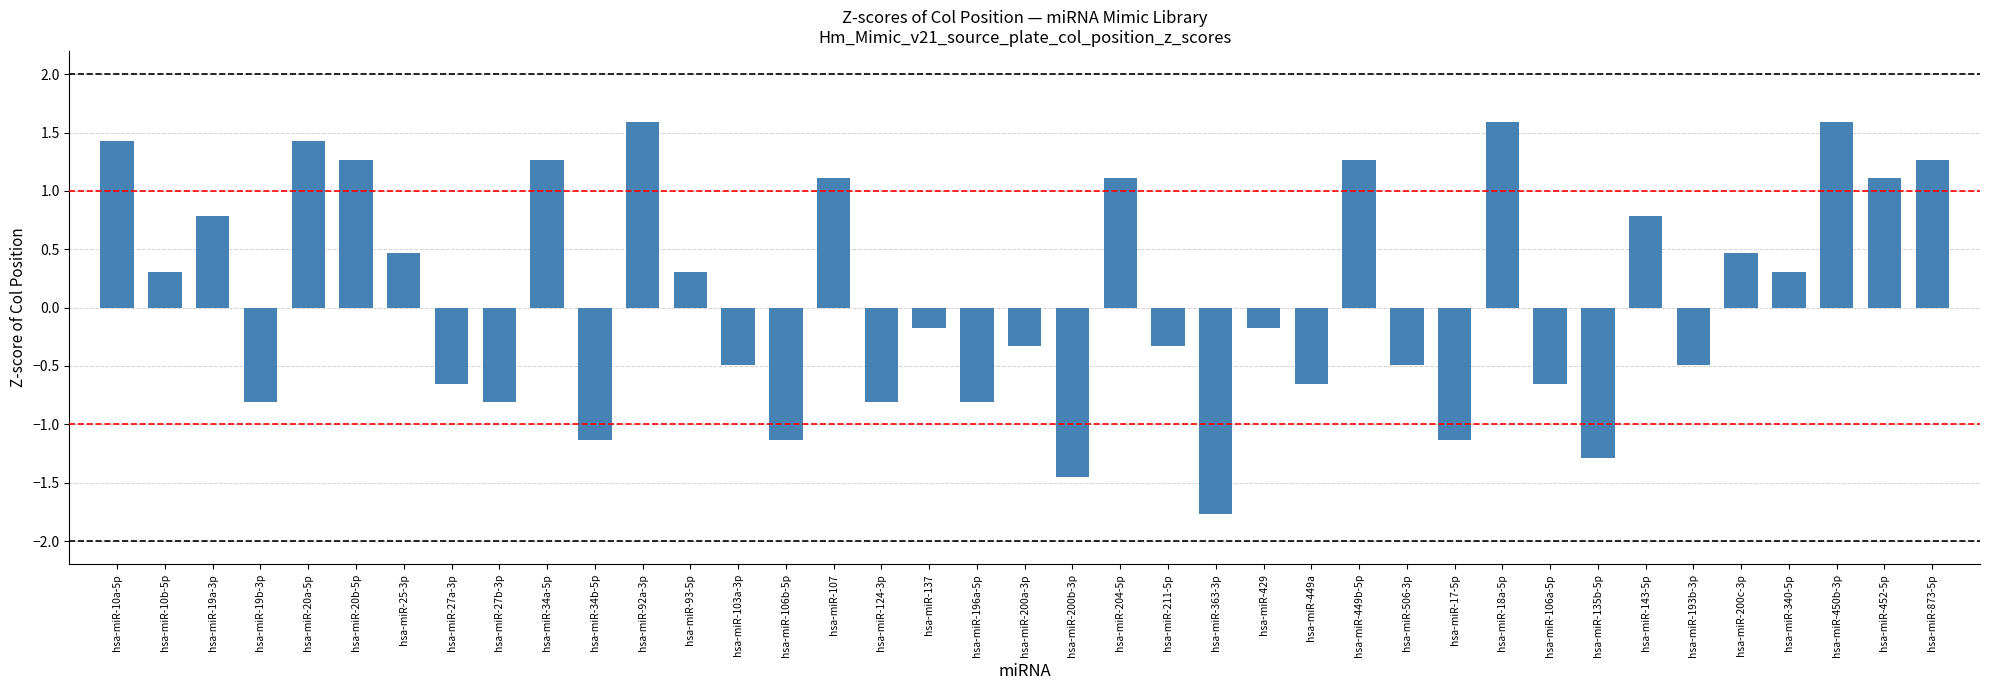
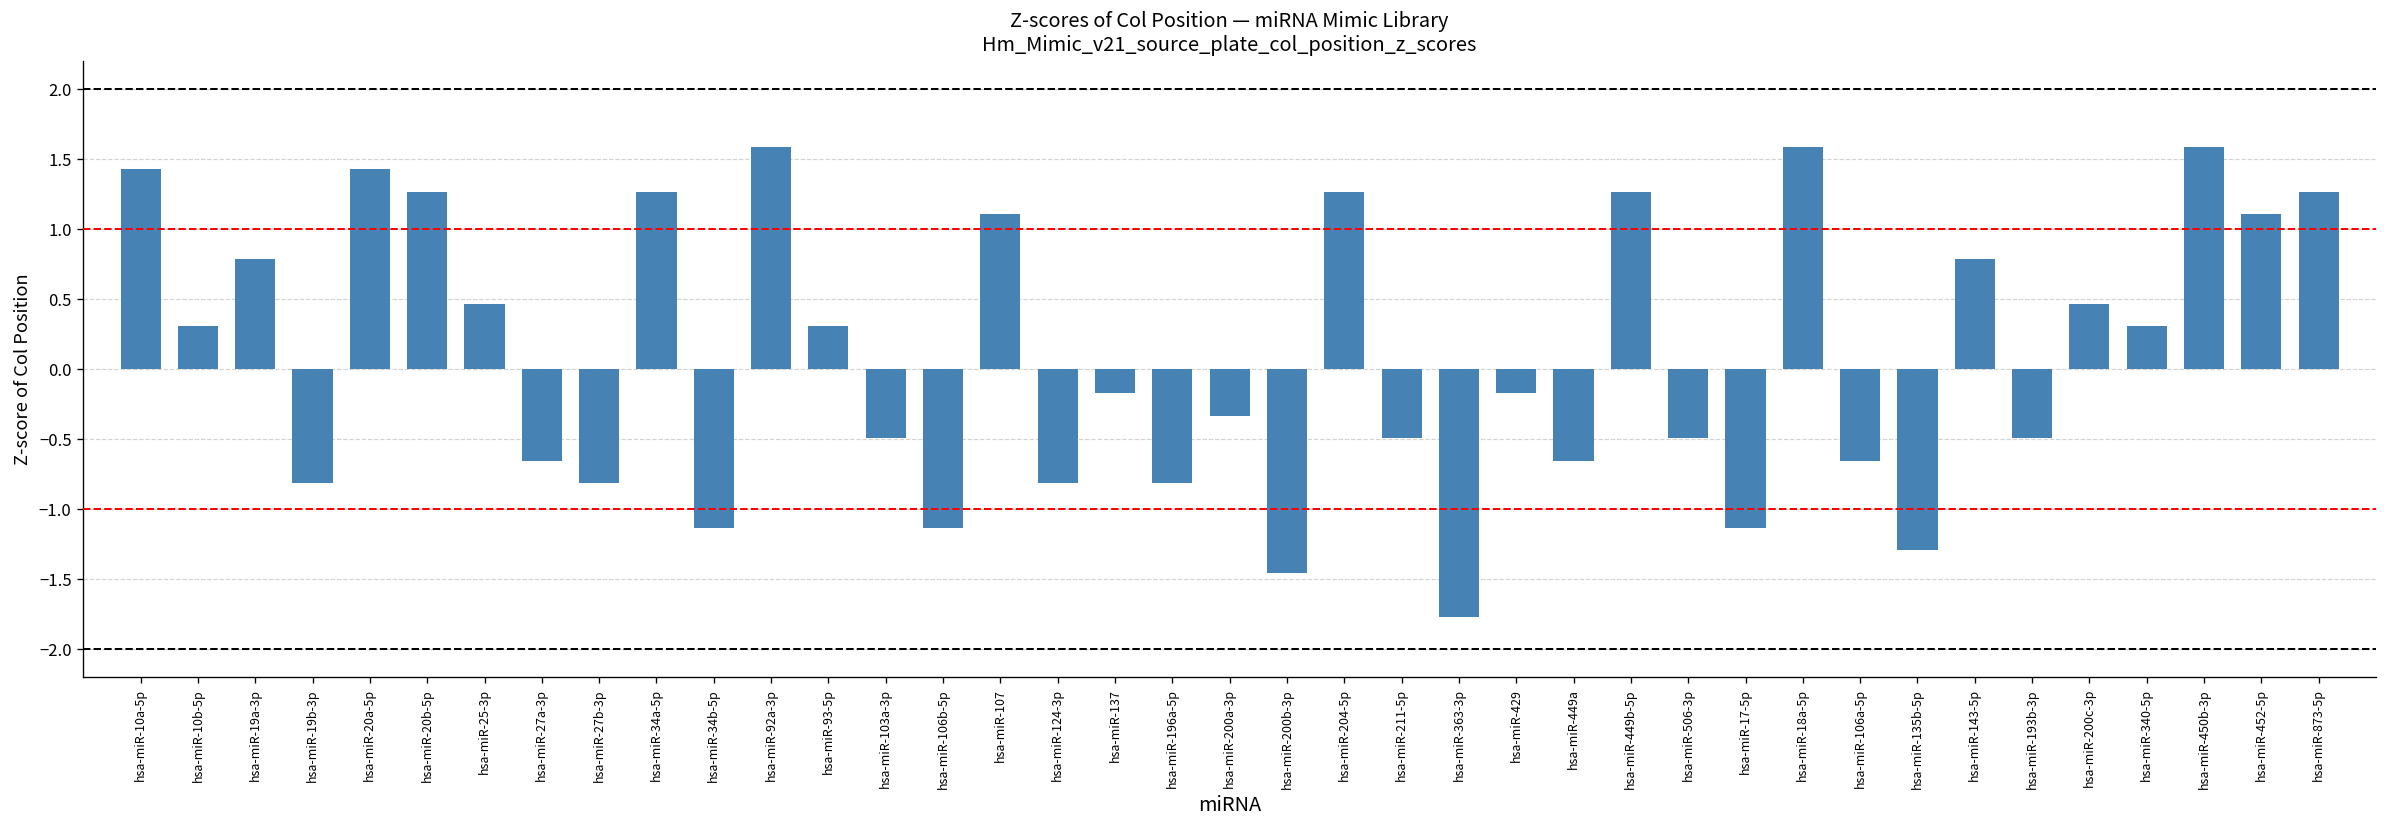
  {
    "hsa-miR-10a-5p": 1.43,
    "hsa-miR-10b-5p": 0.31,
    "hsa-miR-19a-3p": 0.79,
    "hsa-miR-19b-3p": -0.81,
    "hsa-miR-20a-5p": 1.43,
    "hsa-miR-20b-5p": 1.27,
    "hsa-miR-25-3p": 0.47,
    "hsa-miR-27a-3p": -0.65,
    "hsa-miR-27b-3p": -0.81,
    "hsa-miR-34a-5p": 1.27,
    "hsa-miR-34b-5p": -1.13,
    "hsa-miR-92a-3p": 1.59,
    "hsa-miR-93-5p": 0.31,
    "hsa-miR-103a-3p": -0.49,
    "hsa-miR-106b-5p": -1.13,
    "hsa-miR-107": 1.11,
    "hsa-miR-124-3p": -0.81,
    "hsa-miR-137": -0.17,
    "hsa-miR-196a-5p": -0.81,
    "hsa-miR-200a-3p": -0.33,
    "hsa-miR-200b-3p": -1.45,
-   "hsa-miR-204-5p": 1.11,
-   "hsa-miR-211-5p": -0.33,
+   "hsa-miR-204-5p": 1.27,
+   "hsa-miR-211-5p": -0.49,
    "hsa-miR-363-3p": -1.77,
    "hsa-miR-429": -0.17,
    "hsa-miR-449a": -0.65,
    "hsa-miR-449b-5p": 1.27,
    "hsa-miR-506-3p": -0.49,
    "hsa-miR-17-5p": -1.13,
    "hsa-miR-18a-5p": 1.59,
    "hsa-miR-106a-5p": -0.65,
    "hsa-miR-135b-5p": -1.29,
    "hsa-miR-143-5p": 0.79,
    "hsa-miR-193b-3p": -0.49,
    "hsa-miR-200c-3p": 0.47,
    "hsa-miR-340-5p": 0.31,
    "hsa-miR-450b-3p": 1.59,
    "hsa-miR-452-5p": 1.11,
    "hsa-miR-873-5p": 1.27
  }
